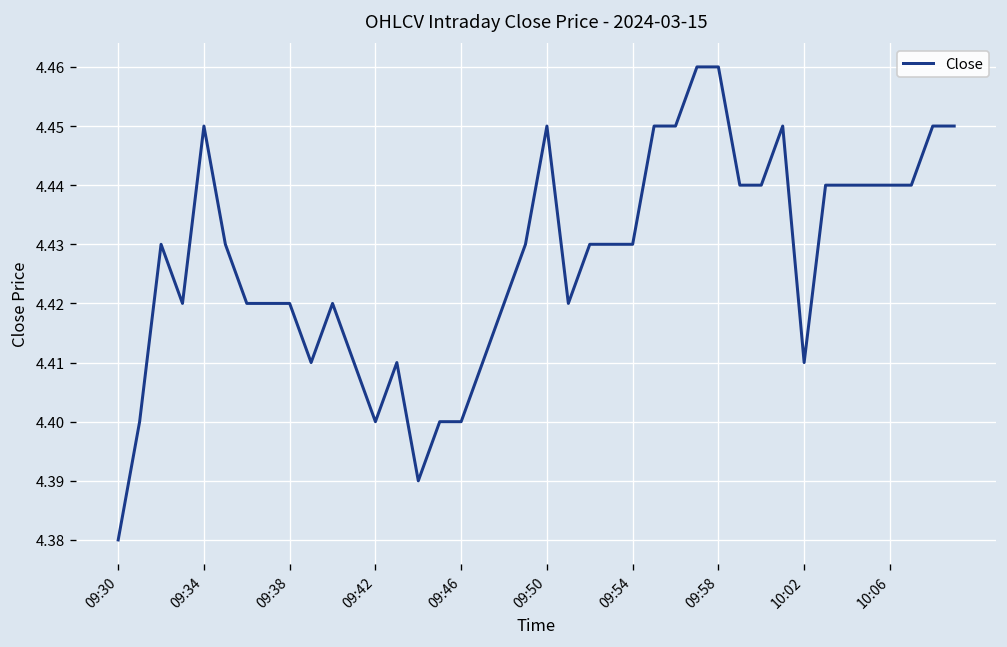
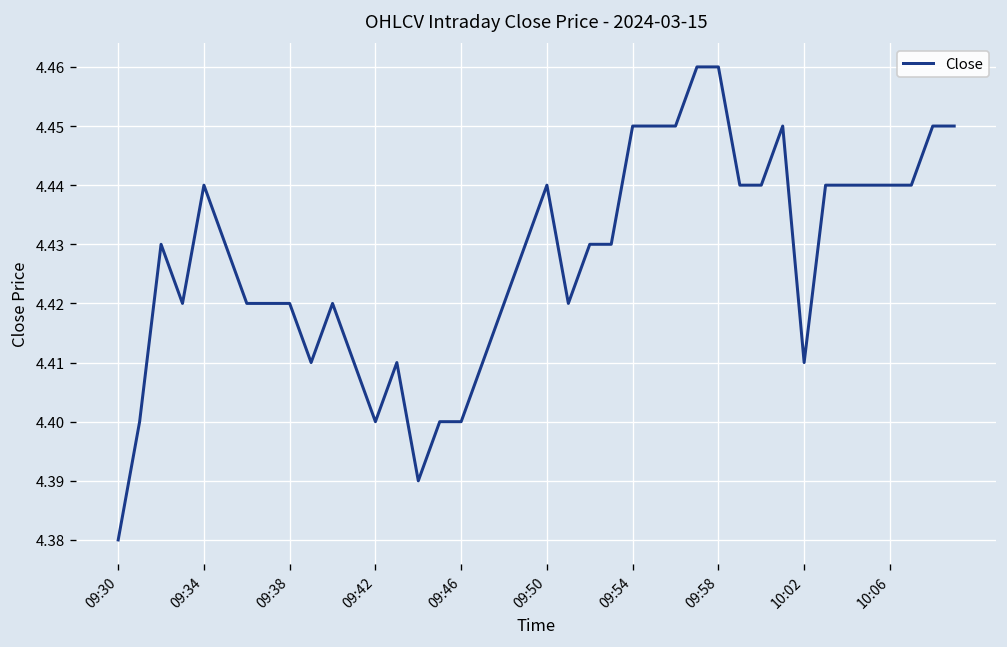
  {
    "09:30": 4.38,
-   "09:34": 4.45,
+   "09:34": 4.44,
    "09:38": 4.42,
    "09:42": 4.40,
    "09:46": 4.40,
-   "09:50": 4.45,
-   "09:54": 4.43,
+   "09:50": 4.44,
+   "09:54": 4.45,
    "09:58": 4.46,
    "10:02": 4.41,
    "10:06": 4.44
  }
